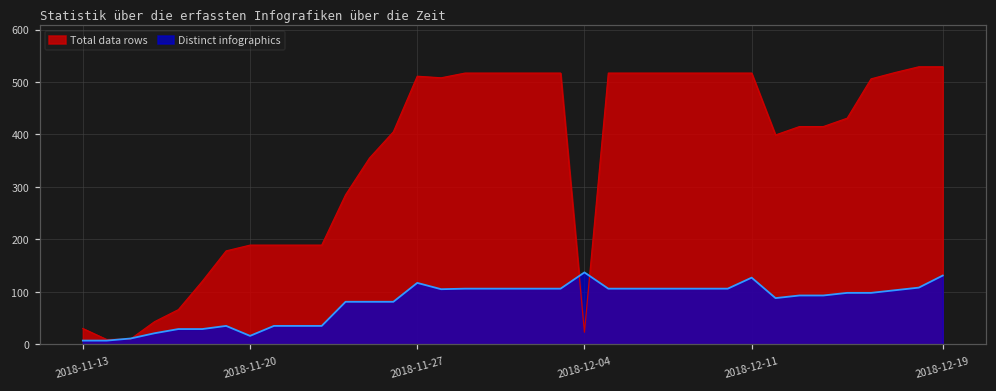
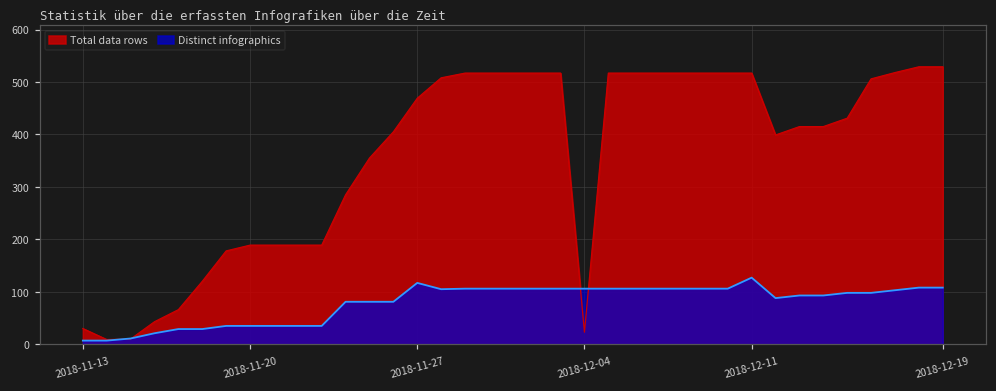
  {
    "Total data rows": {
      "2018-11-13": 30,
      "2018-11-20": 190,
-     "2018-11-27": 510,
+     "2018-11-27": 470,
      "2018-12-04": 20,
      "2018-12-11": 520,
      "2018-12-19": 530
    },
    "Distinct infographics": {
      "2018-11-13": 10,
-     "2018-11-20": 20,
+     "2018-11-20": 40,
      "2018-11-27": 120,
-     "2018-12-04": 140,
+     "2018-12-04": 110,
      "2018-12-11": 130,
-     "2018-12-19": 130
+     "2018-12-19": 110
    }
  }
